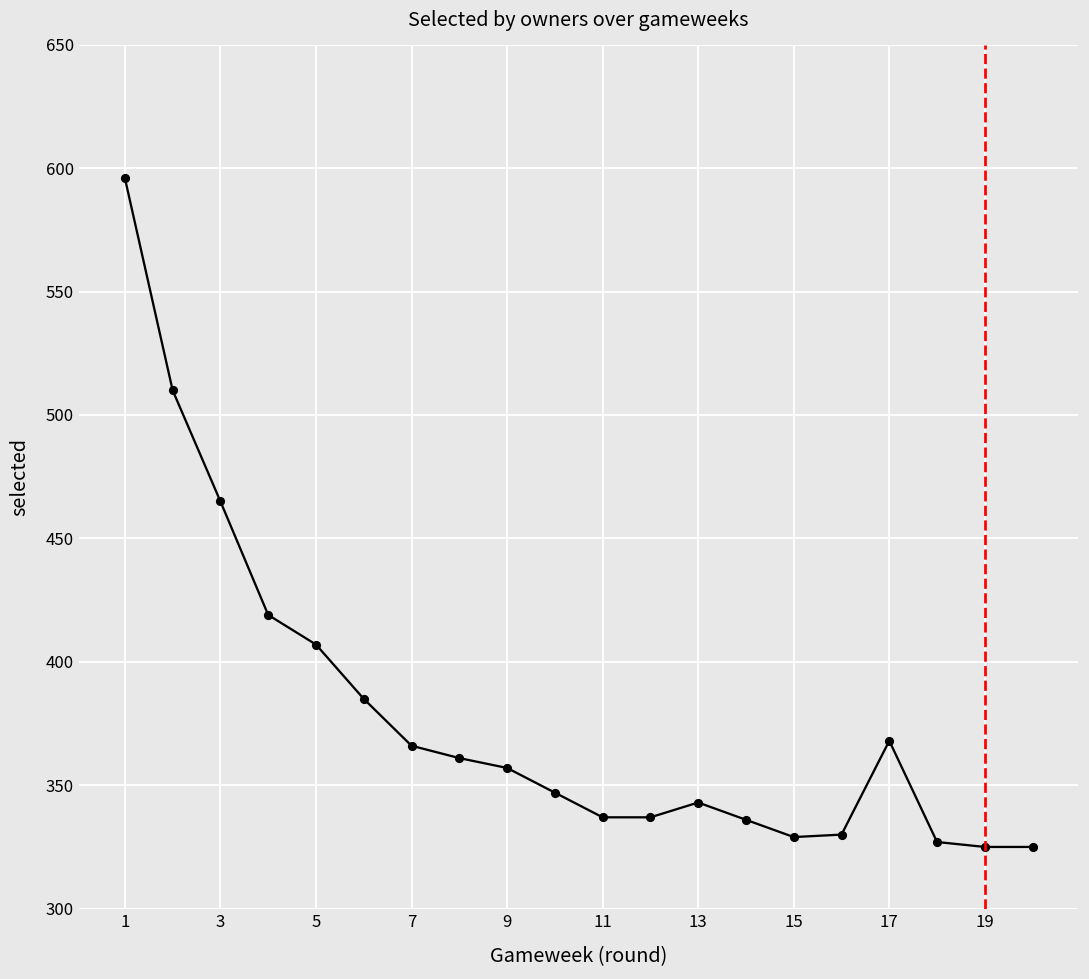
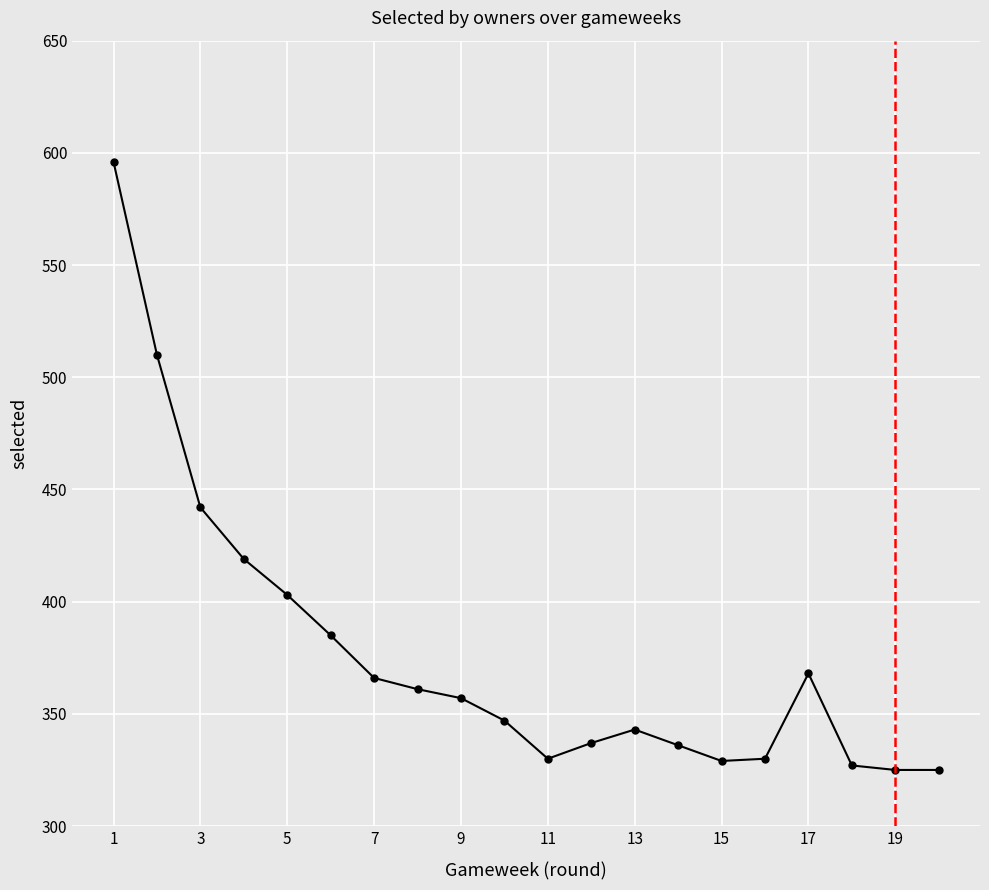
  {
    "1": 596,
-   "3": 465,
-   "5": 407,
+   "3": 442,
+   "5": 403,
    "7": 366,
    "9": 357,
-   "11": 337,
+   "11": 330,
    "13": 343,
    "15": 329,
    "17": 368,
    "19": 325
  }
